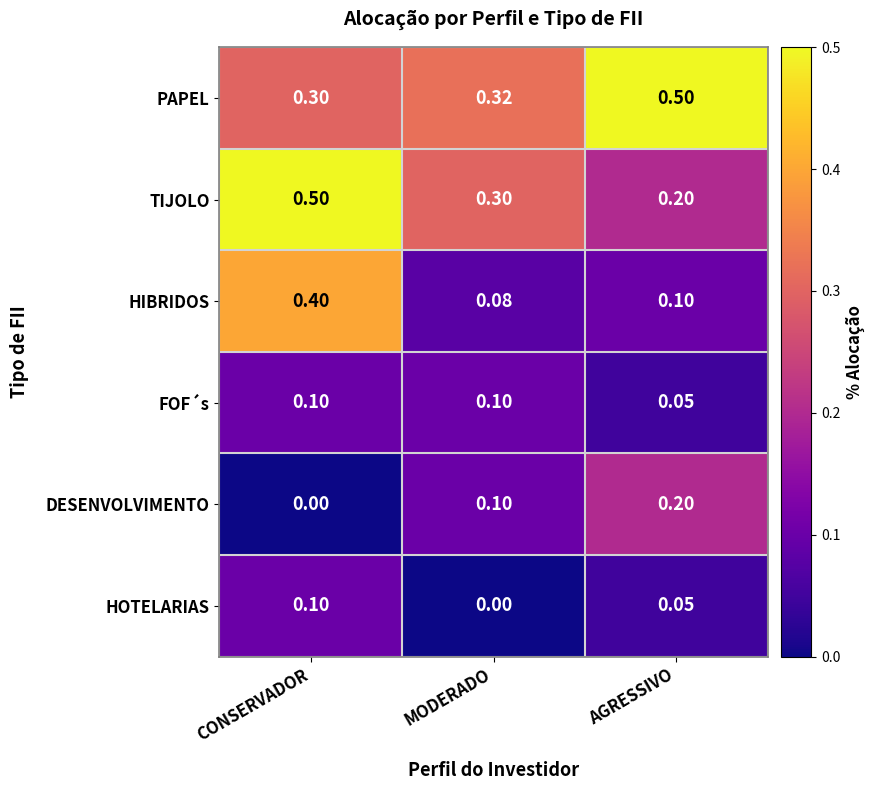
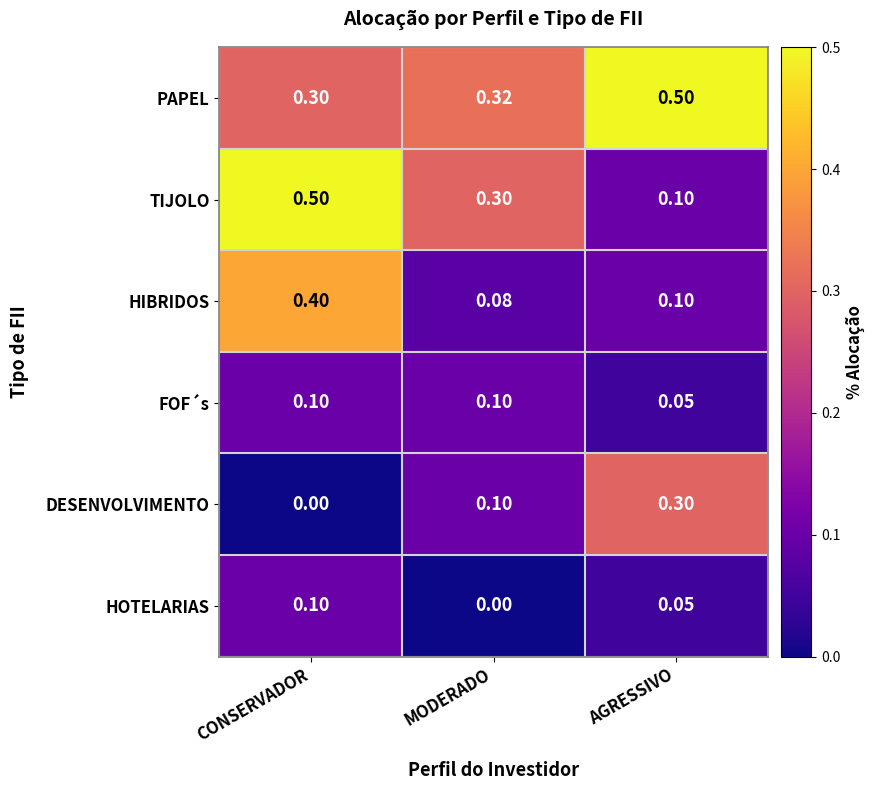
  {
    "PAPEL": {
      "CONSERVADOR": 0.30,
      "MODERADO": 0.32,
      "AGRESSIVO": 0.50
    },
    "TIJOLO": {
      "CONSERVADOR": 0.50,
      "MODERADO": 0.30,
-     "AGRESSIVO": 0.20
+     "AGRESSIVO": 0.10
    },
    "HIBRIDOS": {
      "CONSERVADOR": 0.40,
      "MODERADO": 0.08,
      "AGRESSIVO": 0.10
    },
    "FOF´s": {
      "CONSERVADOR": 0.10,
      "MODERADO": 0.10,
      "AGRESSIVO": 0.05
    },
    "DESENVOLVIMENTO": {
      "CONSERVADOR": 0.00,
      "MODERADO": 0.10,
-     "AGRESSIVO": 0.20
+     "AGRESSIVO": 0.30
    },
    "HOTELARIAS": {
      "CONSERVADOR": 0.10,
      "MODERADO": 0.00,
      "AGRESSIVO": 0.05
    }
  }
